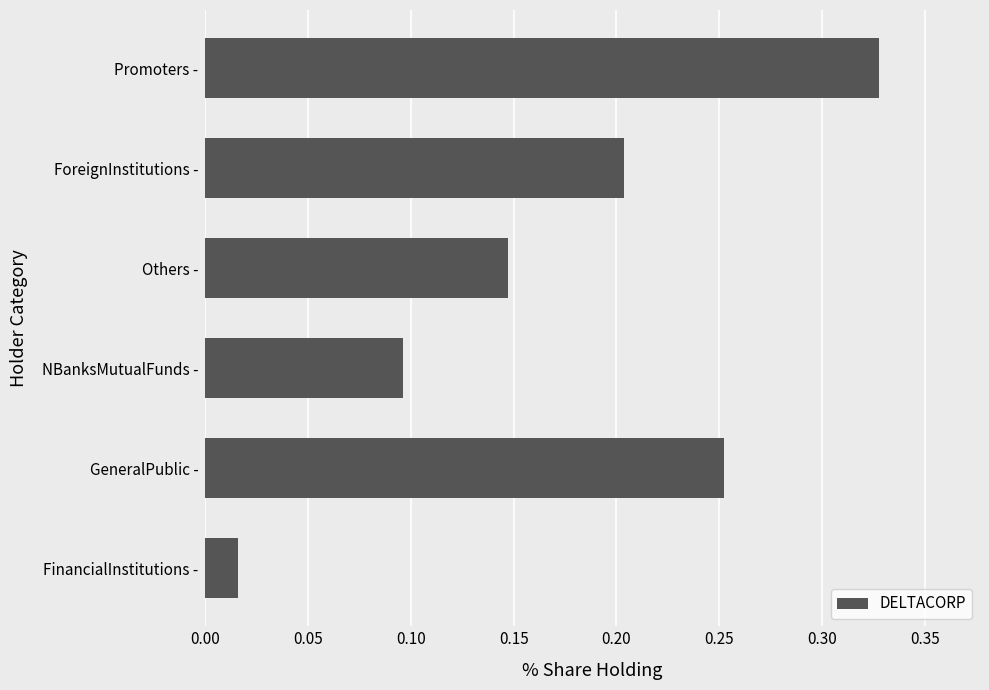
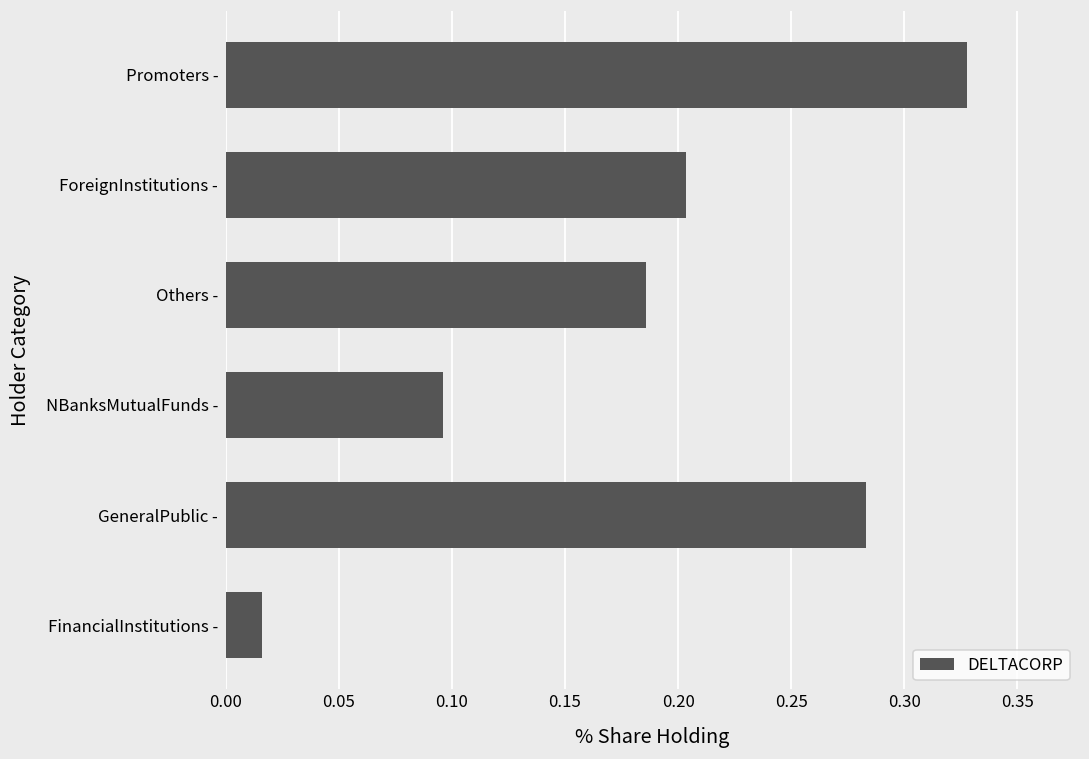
  {
    "Promoters -": 0.328,
    "ForeignInstitutions -": 0.204,
-   "Others -": 0.147,
+   "Others -": 0.186,
    "NBanksMutualFunds -": 0.096,
-   "GeneralPublic -": 0.253,
+   "GeneralPublic -": 0.283,
    "FinancialInstitutions -": 0.016
  }
